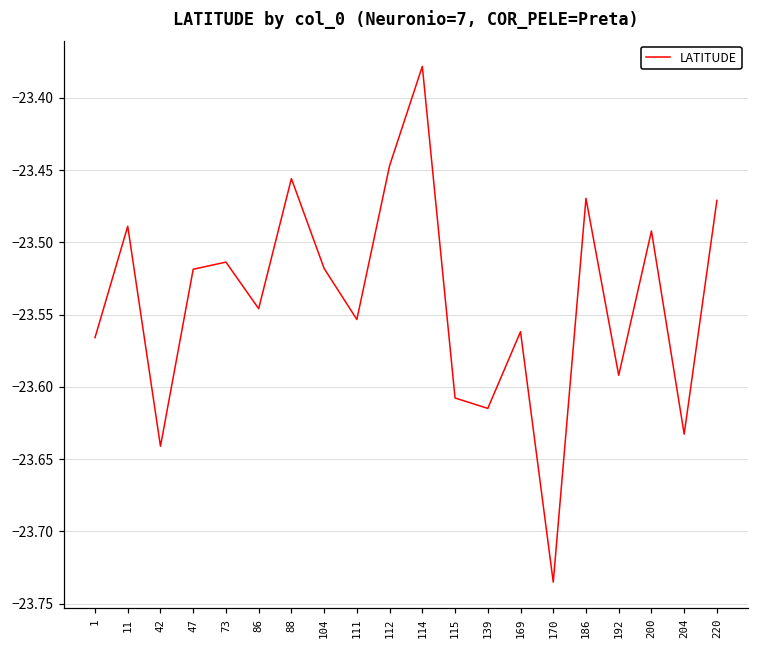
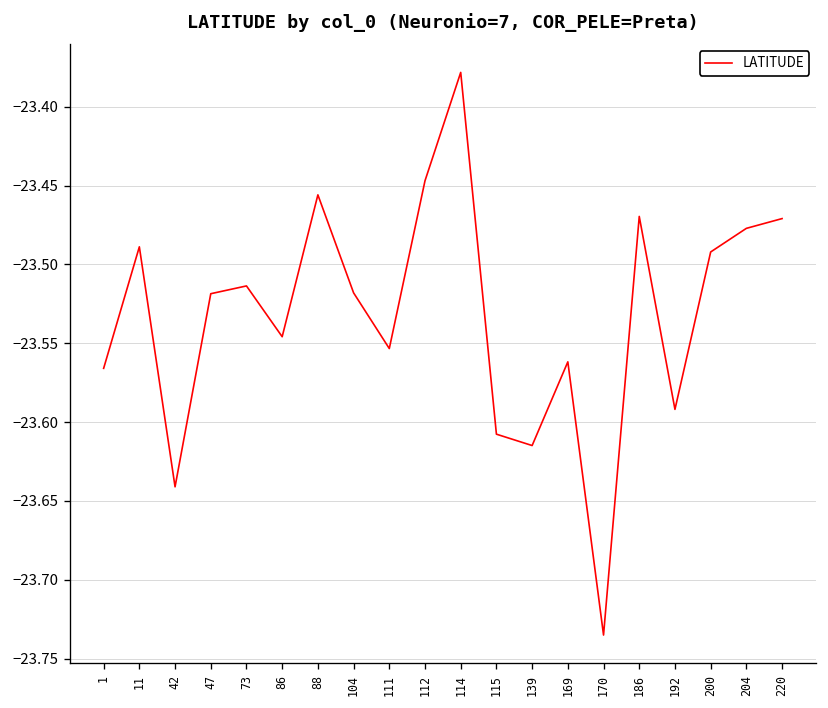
  {
    "1": -23.566,
    "11": -23.489,
    "42": -23.641,
    "47": -23.519,
    "73": -23.514,
    "86": -23.546,
    "88": -23.456,
    "104": -23.518,
    "111": -23.553,
    "112": -23.447,
    "114": -23.378,
    "115": -23.608,
    "139": -23.615,
    "169": -23.562,
    "170": -23.735,
    "186": -23.470,
    "192": -23.592,
    "200": -23.492,
-   "204": -23.633,
+   "204": -23.477,
    "220": -23.471
  }
